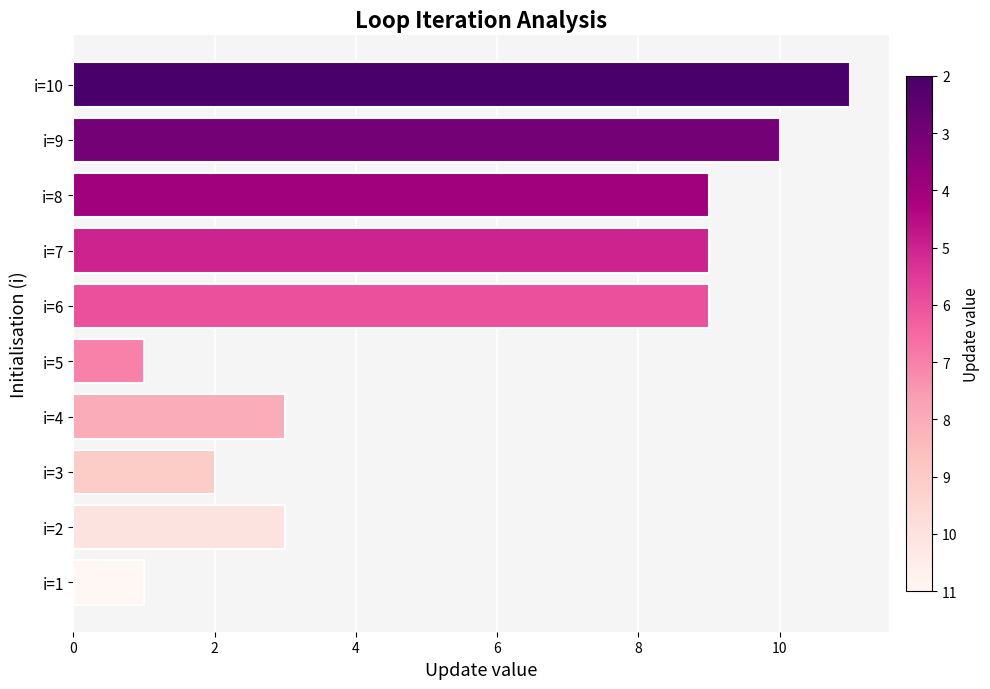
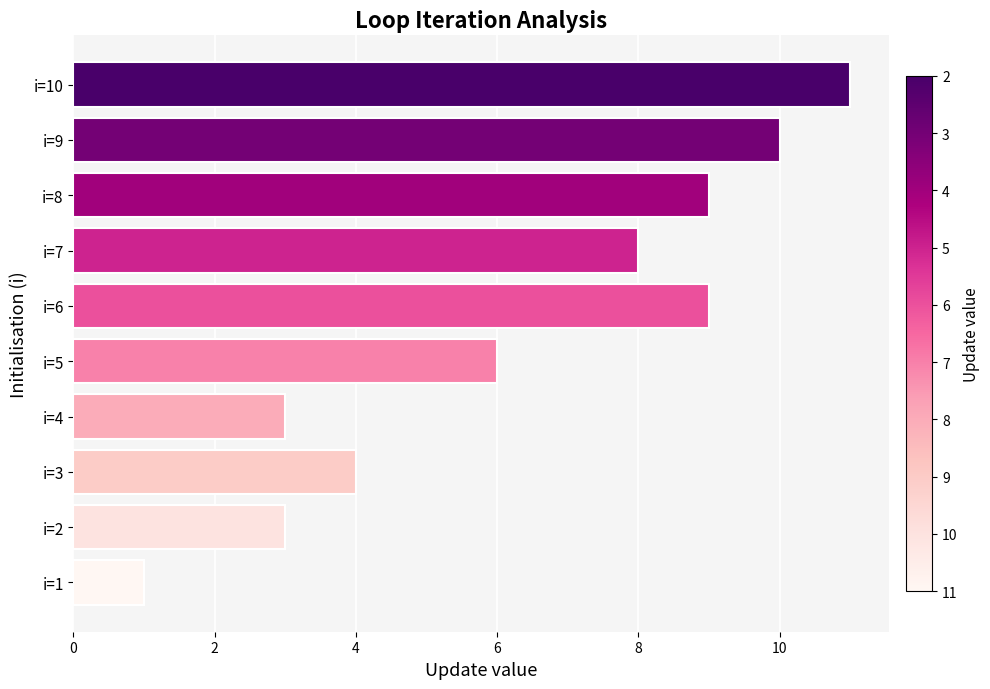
  {
    "i=10": 11,
    "i=9": 10,
    "i=8": 9,
-   "i=7": 9,
+   "i=7": 8,
    "i=6": 9,
-   "i=5": 1,
+   "i=5": 6,
    "i=4": 3,
-   "i=3": 2,
+   "i=3": 4,
    "i=2": 3,
    "i=1": 1
  }
